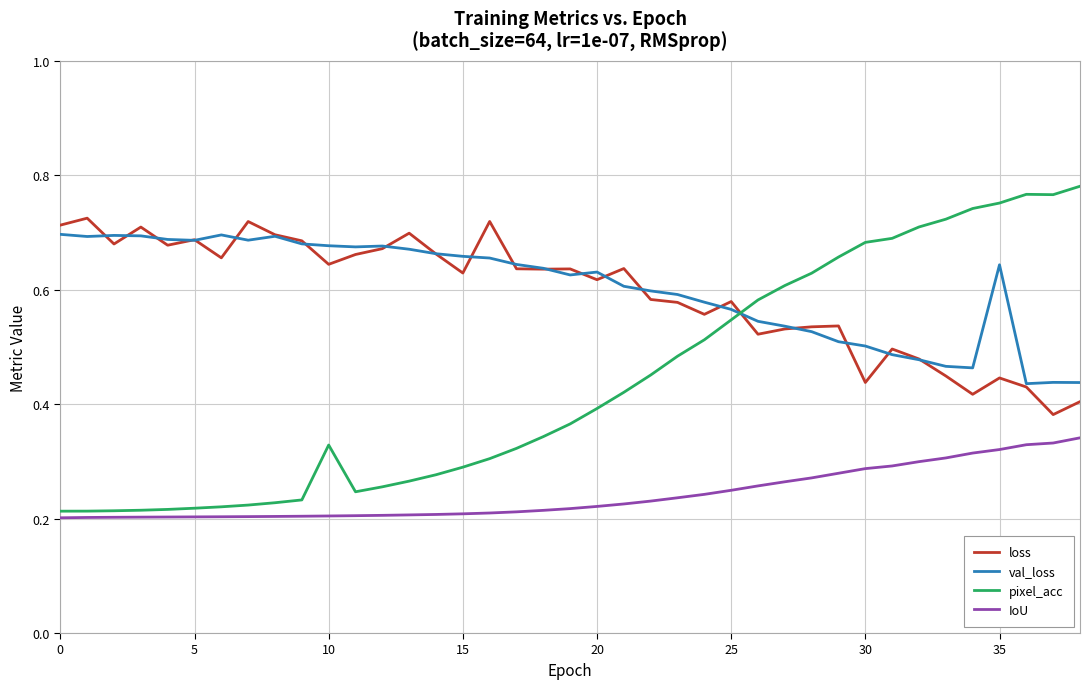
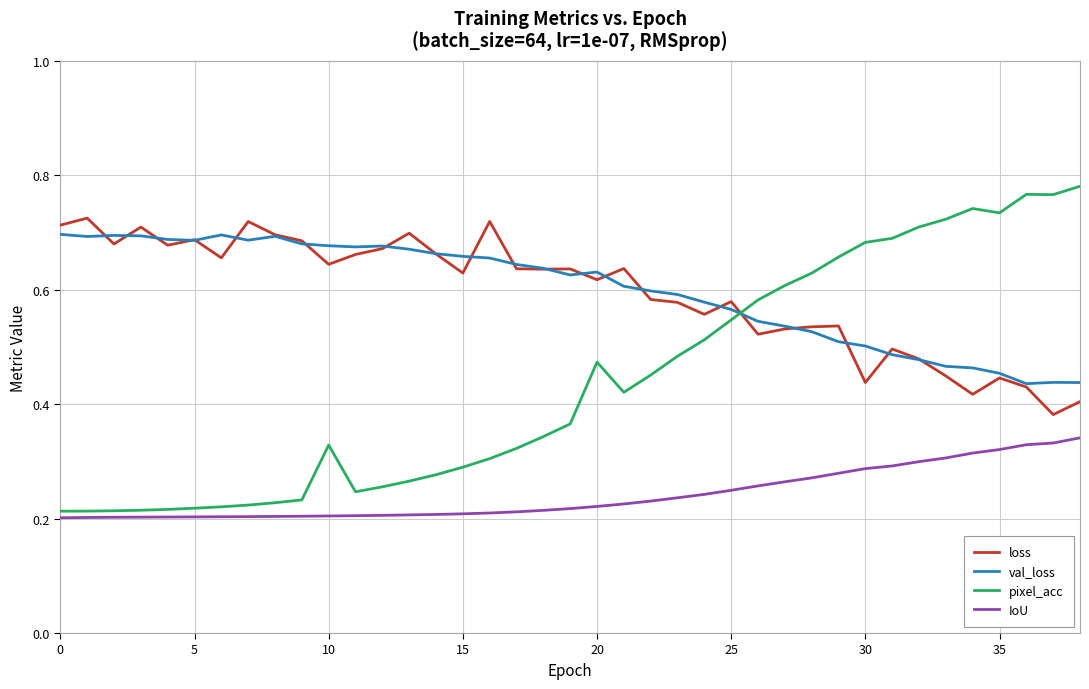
  {
    "loss": {
      "0": 0.71,
      "10": 0.64,
      "15": 0.63,
      "20": 0.62,
      "25": 0.58,
      "30": 0.44,
      "35": 0.45
    },
    "val_loss": {
      "0": 0.70,
      "10": 0.68,
      "15": 0.66,
      "20": 0.63,
      "25": 0.57,
      "30": 0.50,
-     "35": 0.64
+     "35": 0.45
    },
    "pixel_acc": {
      "0": 0.21,
      "5": 0.22,
      "10": 0.33,
      "15": 0.29,
-     "20": 0.39,
+     "20": 0.47,
      "25": 0.55,
      "30": 0.68,
-     "35": 0.75
+     "35": 0.73
    },
    "IoU": {
      "0": 0.20,
      "5": 0.20,
      "10": 0.20,
      "15": 0.21,
      "20": 0.22,
      "25": 0.25,
      "30": 0.29,
      "35": 0.32
    }
  }
